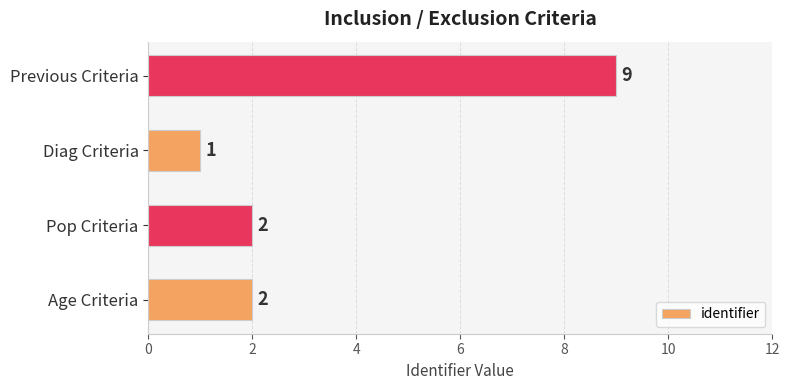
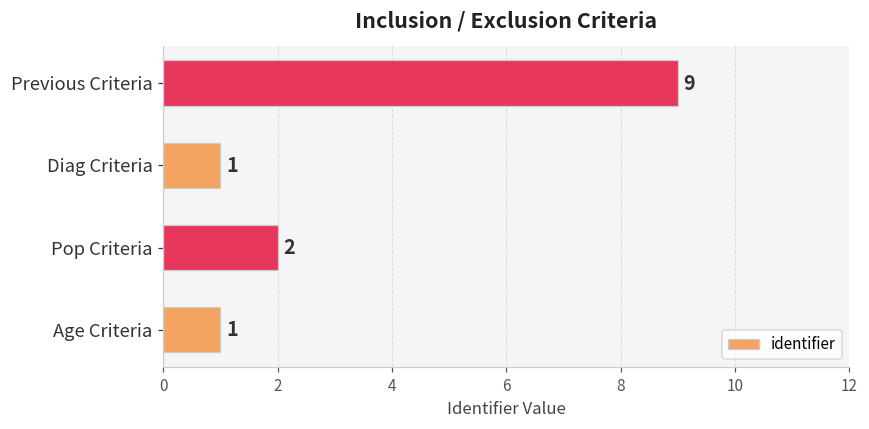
  {
    "Previous Criteria": 9,
    "Diag Criteria": 1,
    "Pop Criteria": 2,
-   "Age Criteria": 2
+   "Age Criteria": 1
  }
